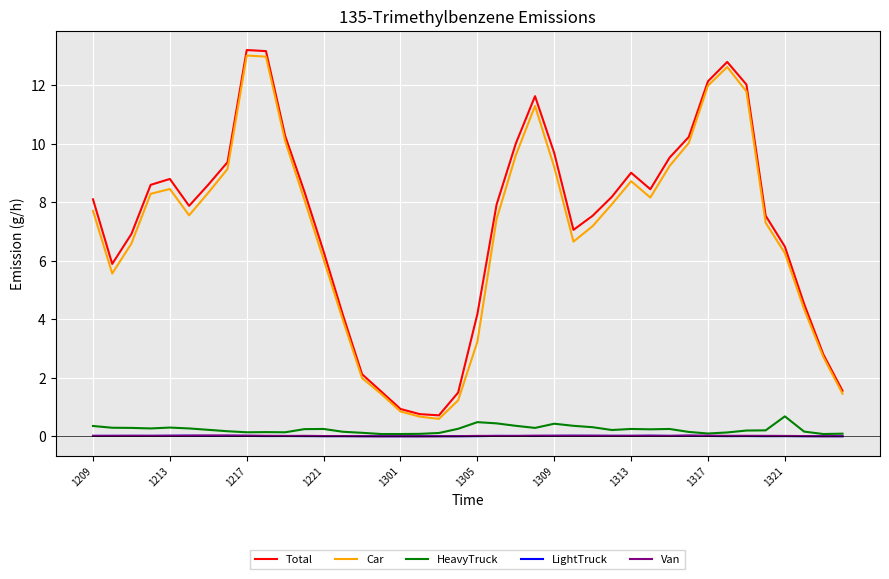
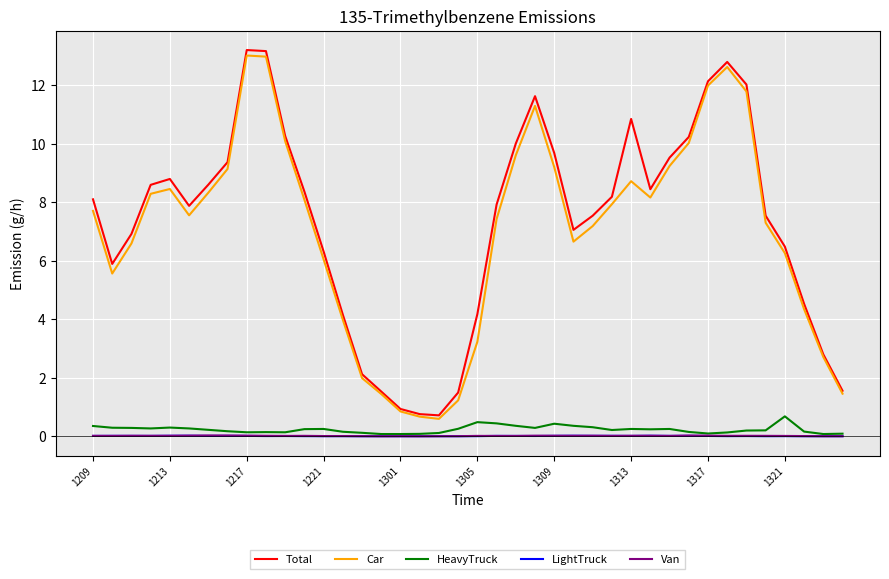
  {
    "Total": {
      "1209": 8.1,
      "1213": 8.8,
      "1217": 13.2,
      "1221": 6.3,
      "1305": 4.2,
      "1309": 9.7,
-     "1313": 9.0,
+     "1313": 10.8,
      "1317": 12.1,
      "1321": 6.5
    },
    "Car": {
      "1209": 7.7,
      "1213": 8.5,
      "1217": 13.0,
      "1221": 6.0,
      "1305": 3.2,
      "1309": 9.2,
      "1313": 8.7,
      "1317": 12.0,
      "1321": 6.3
    },
    "HeavyTruck": {
      "1209": 0.4,
      "1213": 0.3,
      "1217": 0.1,
      "1221": 0.3,
      "1305": 0.5,
      "1309": 0.4,
      "1313": 0.3,
      "1321": 0.7
    }
  }
